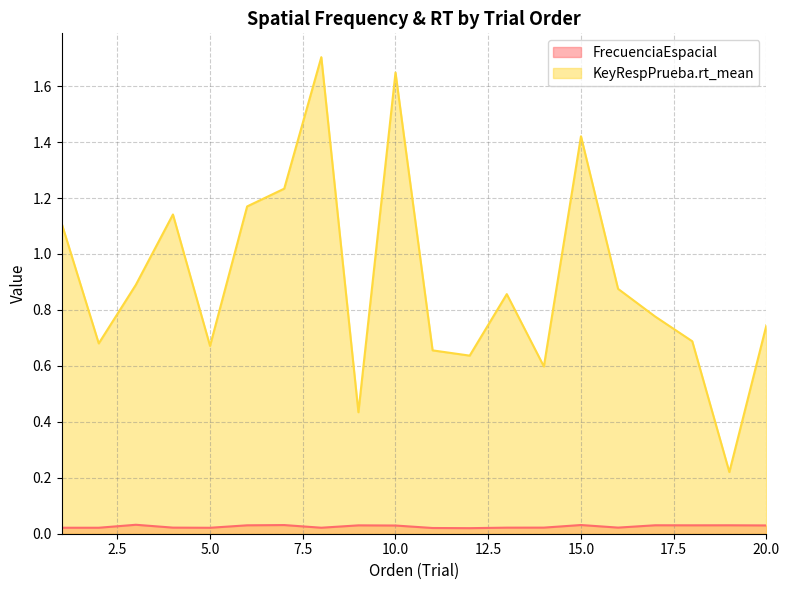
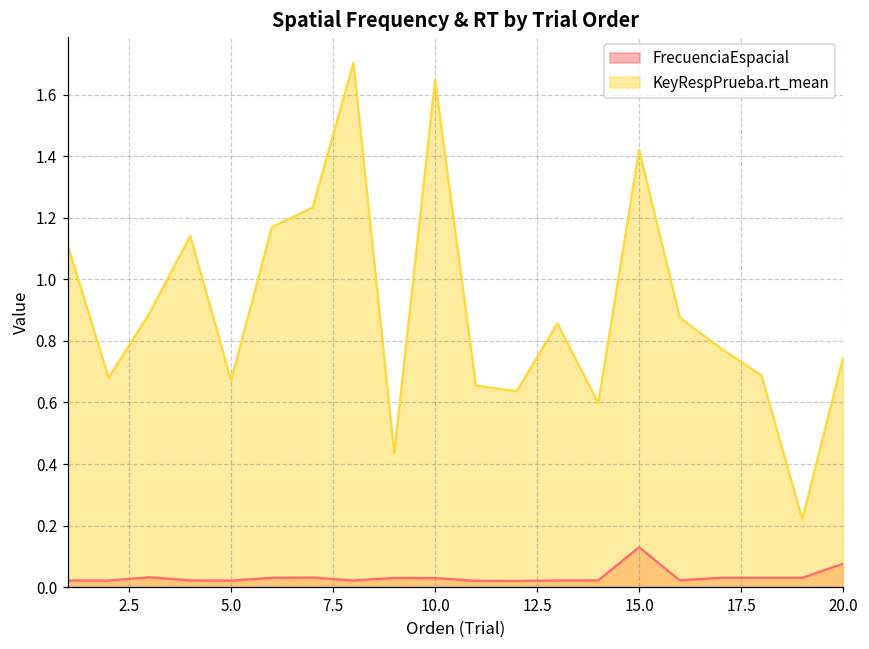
  {
    "FrecuenciaEspacial": {
      "5.0": 0.02,
      "10.0": 0.03,
-     "15.0": 0.03,
-     "20.0": 0.03
+     "15.0": 0.13,
+     "20.0": 0.08
    },
    "KeyRespPrueba.rt_mean": {
      "5.0": 0.67,
      "10.0": 1.65,
      "15.0": 1.42,
      "20.0": 0.75
    }
  }
